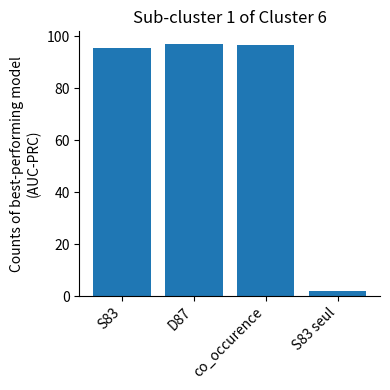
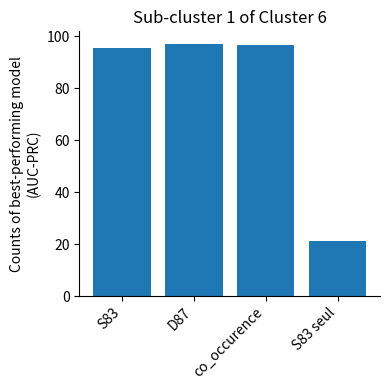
  {
    "S83": 95,
    "D87": 97,
    "co_occurence": 97,
-   "S83 seul": 2
+   "S83 seul": 21
  }
